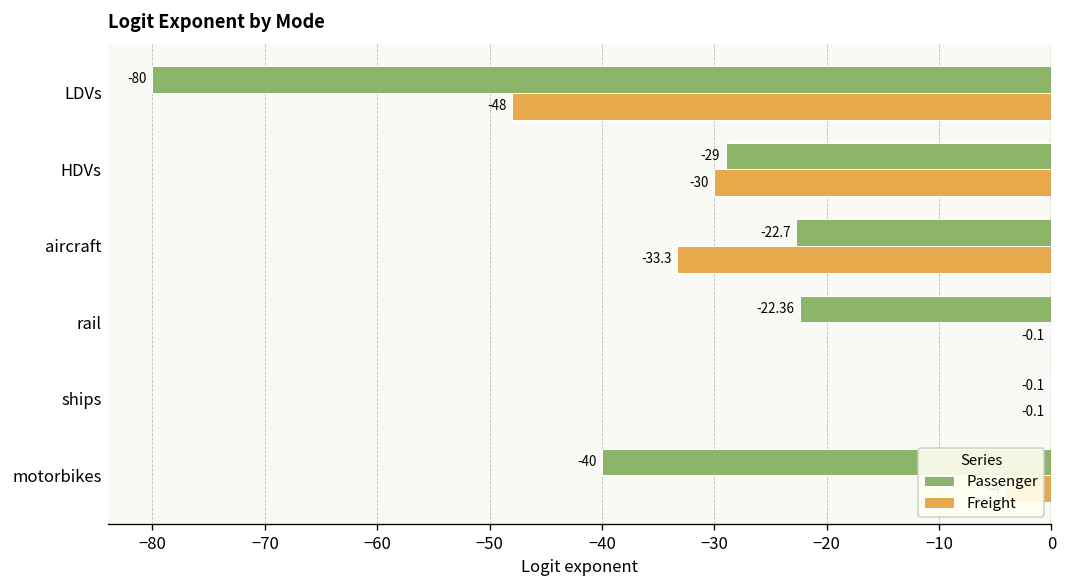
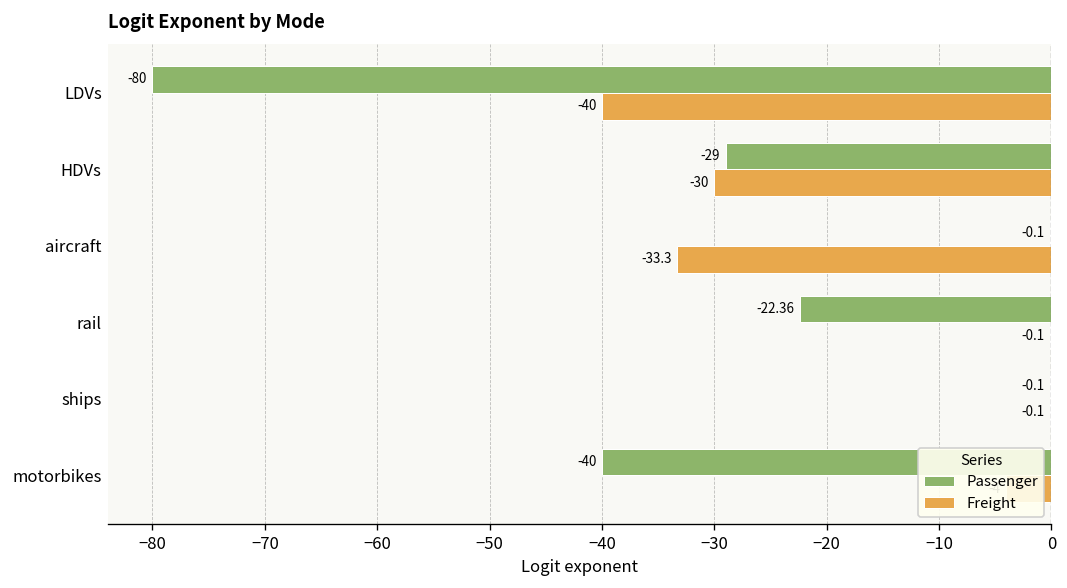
  {
    "Passenger": {
      "LDVs": -80,
      "HDVs": -29,
-     "aircraft": -22.7,
+     "aircraft": -0.1,
      "rail": -22.36,
      "ships": -0.1,
      "motorbikes": -40
    },
    "Freight": {
-     "LDVs": -48,
+     "LDVs": -40,
      "HDVs": -30,
      "aircraft": -33.3,
      "rail": -0.1,
      "ships": -0.1
    }
  }
